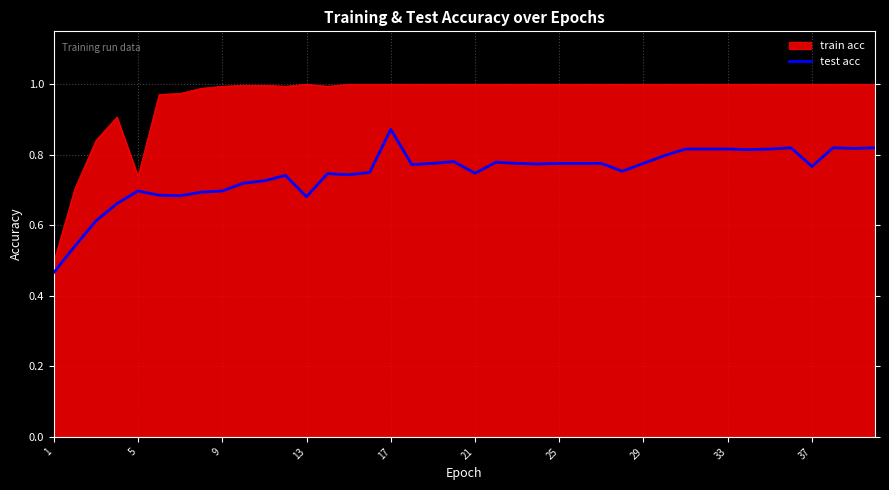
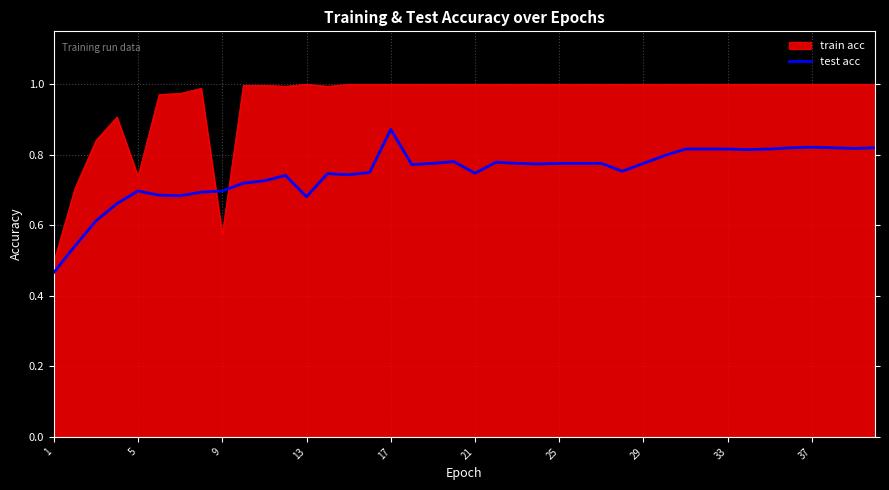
  {
    "train acc": {
      "1": 0.50,
      "5": 0.74,
-     "9": 0.99,
+     "9": 0.58,
      "13": 1.00,
      "17": 1.00,
      "21": 1.00,
      "25": 1.00,
      "29": 1.00,
      "33": 1.00,
      "37": 1.00
    },
    "test acc": {
      "1": 0.47,
      "5": 0.70,
      "9": 0.70,
      "13": 0.68,
      "17": 0.87,
      "21": 0.75,
      "25": 0.78,
      "29": 0.78,
      "33": 0.82,
-     "37": 0.77
+     "37": 0.82
    }
  }
